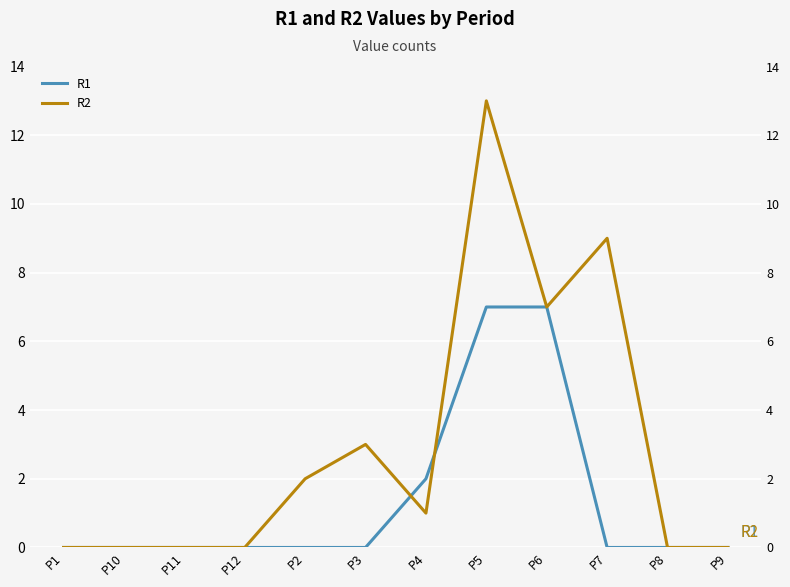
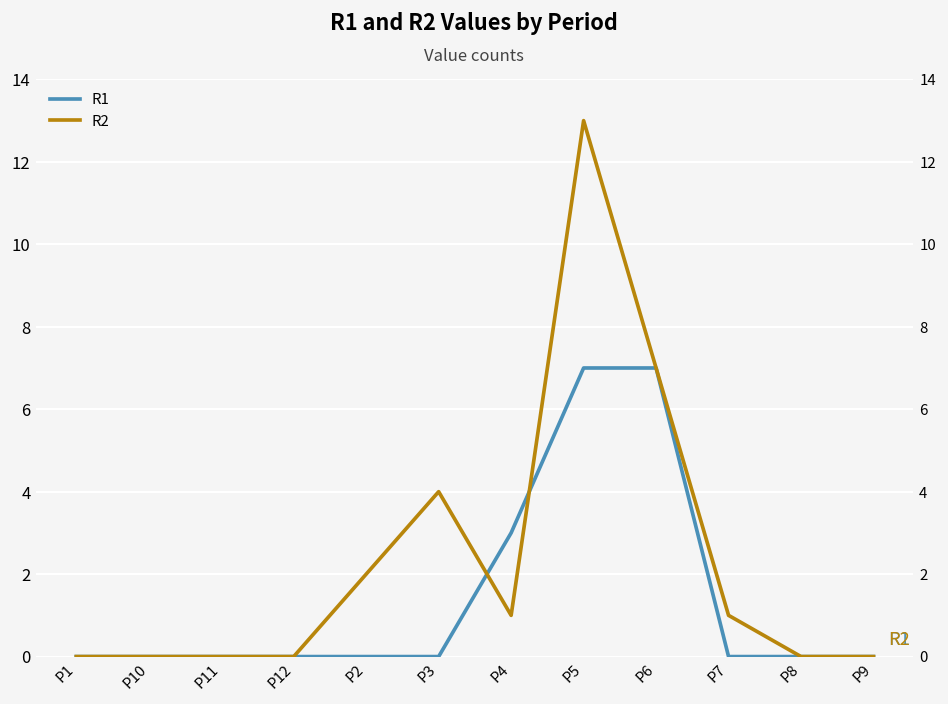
  {
    "R1": {
      "P2": 0,
      "P3": 0,
-     "P4": 2,
+     "P4": 3,
      "P5": 7,
      "P7": 0
    },
    "R2": {
      "P2": 2,
-     "P3": 3,
+     "P3": 4,
      "P4": 1,
      "P5": 13,
-     "P7": 9
+     "P7": 1
    }
  }
